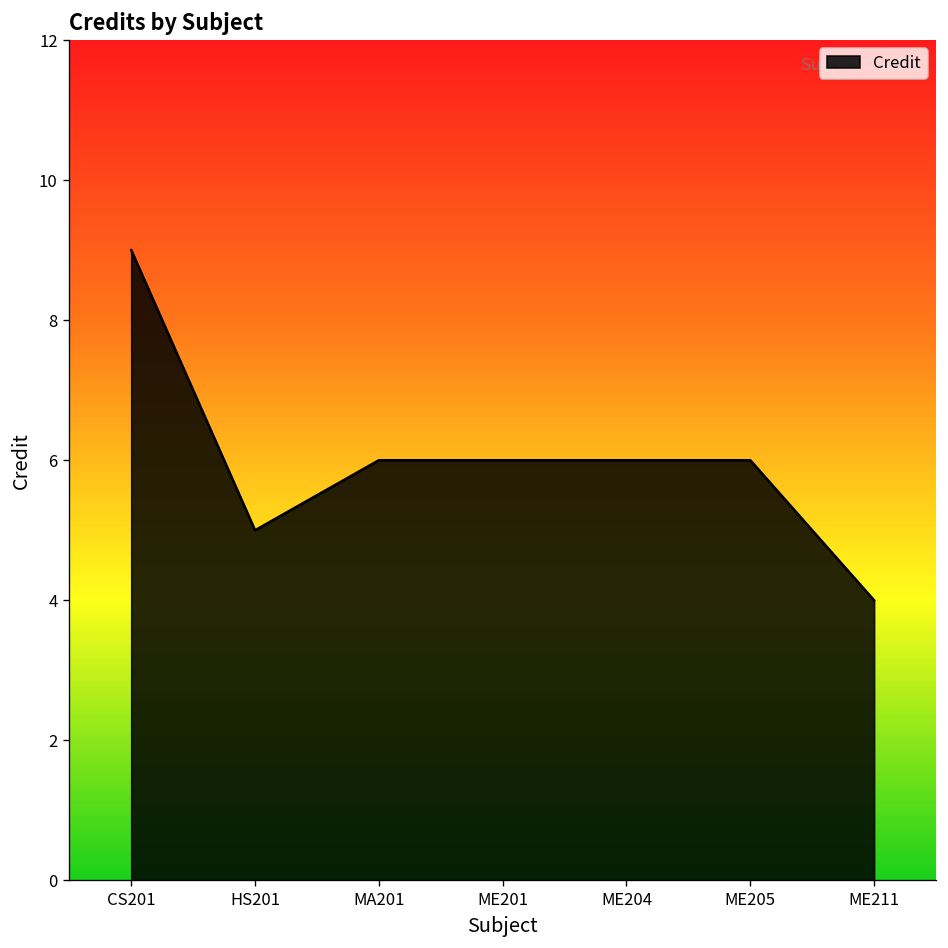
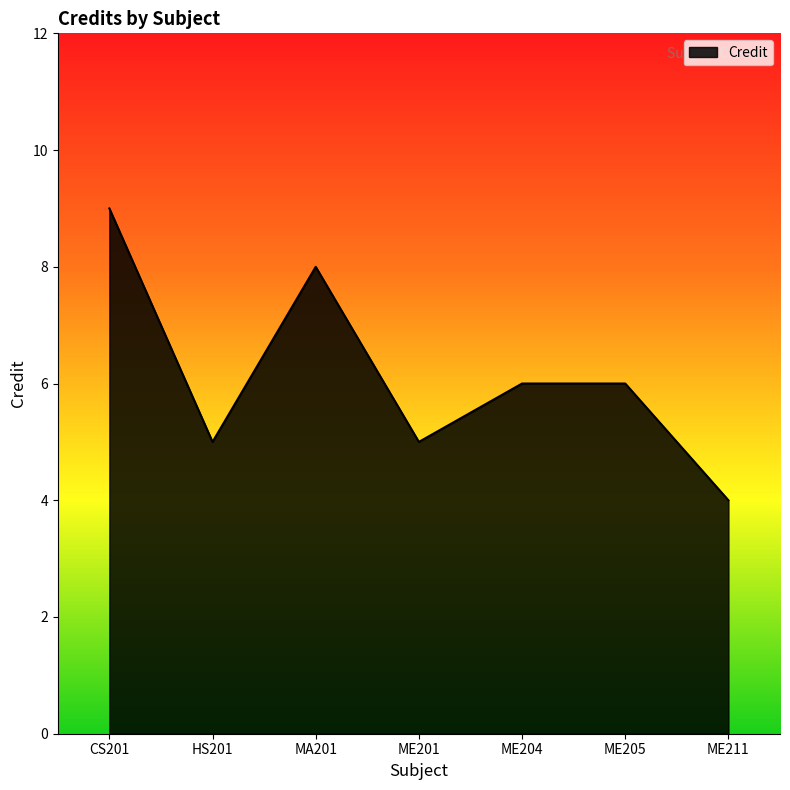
  {
    "CS201": 9,
    "HS201": 5,
-   "MA201": 6,
-   "ME201": 6,
+   "MA201": 8,
+   "ME201": 5,
    "ME204": 6,
    "ME205": 6,
    "ME211": 4
  }
